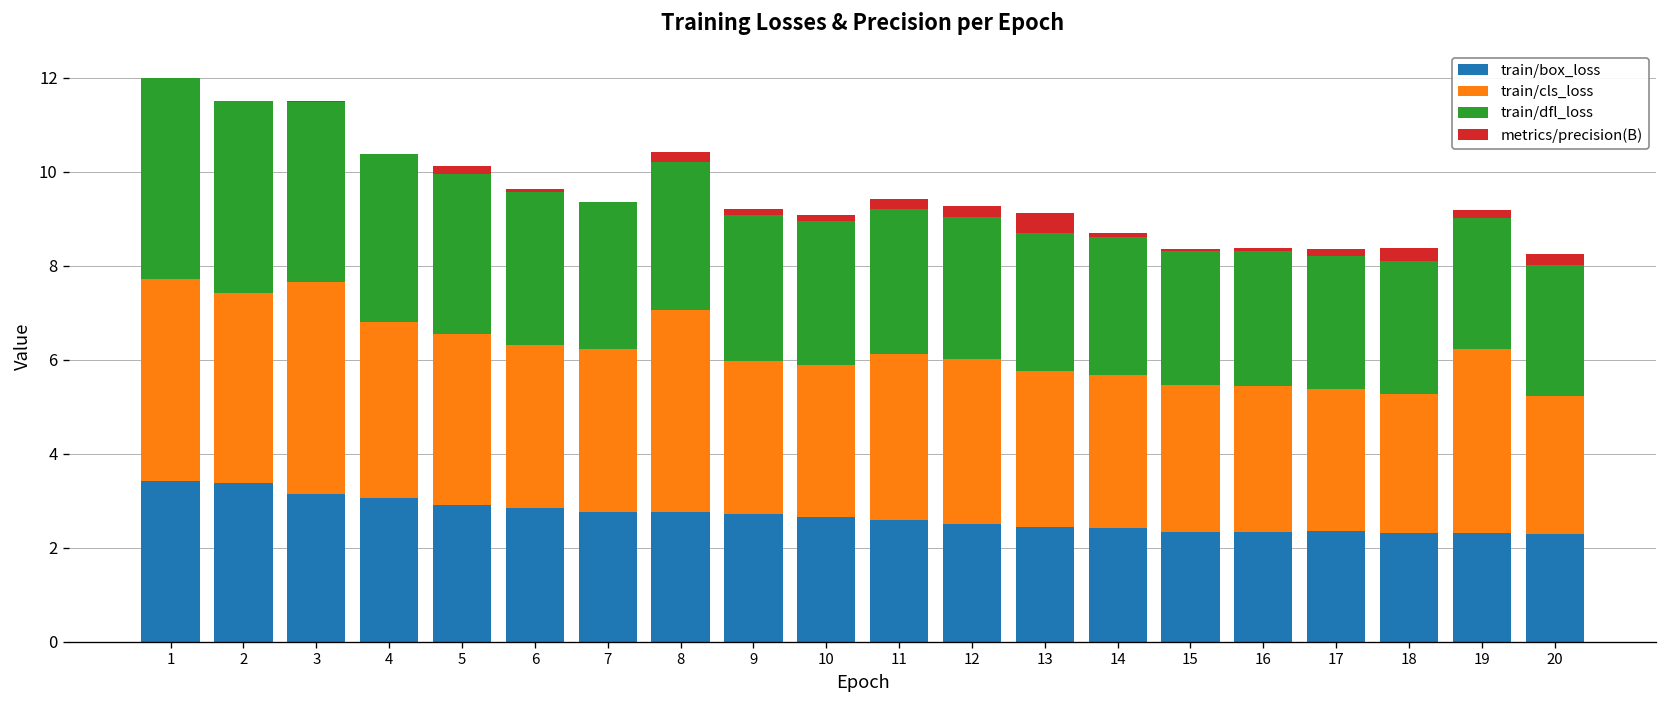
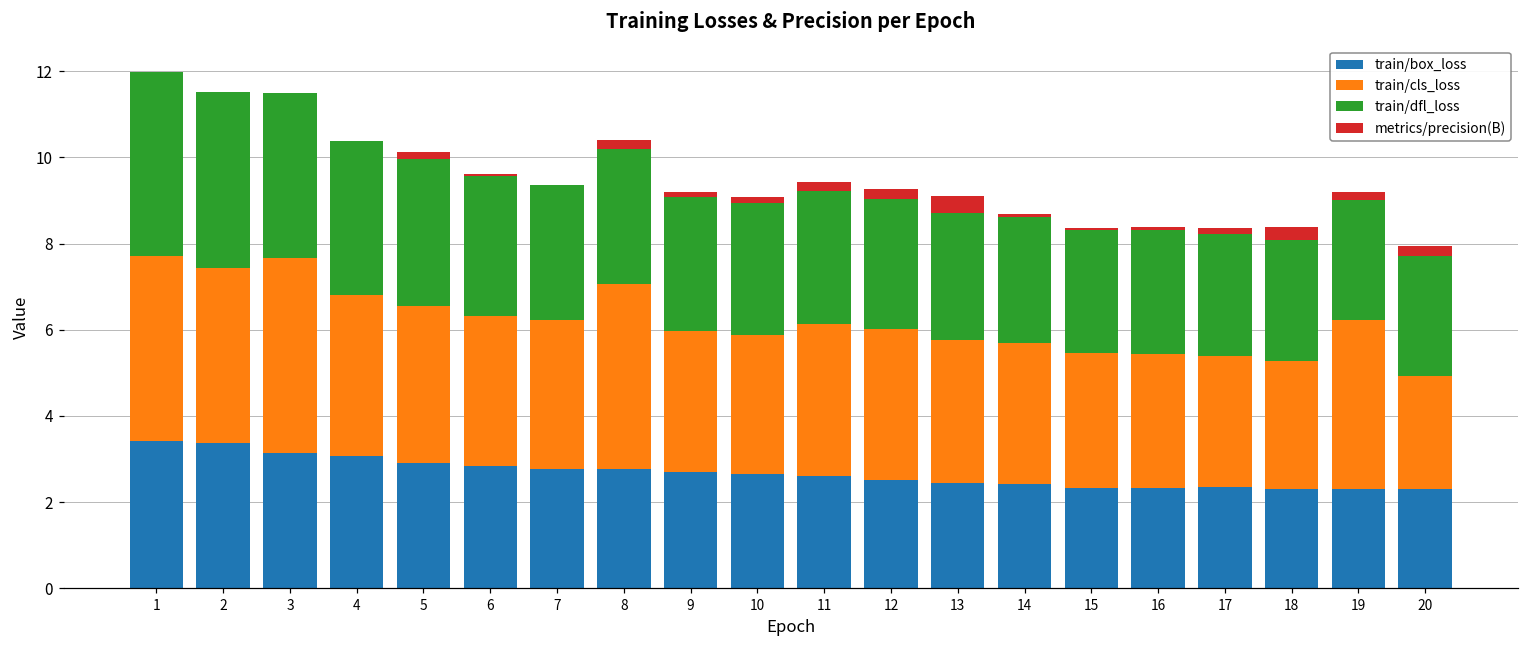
  {
    "train/box_loss": {
      "1": 3.4,
      "2": 3.4,
      "3": 3.1,
      "4": 3.1,
      "5": 2.9,
      "6": 2.8,
      "7": 2.8,
      "8": 2.8,
      "9": 2.7,
      "10": 2.7,
      "11": 2.6,
      "12": 2.5,
      "13": 2.4,
      "14": 2.4,
      "15": 2.3,
      "16": 2.3,
      "17": 2.4,
      "18": 2.3,
      "19": 2.3,
      "20": 2.3
    },
    "train/cls_loss": {
      "1": 4.3,
      "2": 4.1,
      "3": 4.5,
      "4": 3.7,
      "5": 3.6,
      "6": 3.5,
      "7": 3.5,
      "8": 4.3,
      "9": 3.3,
      "10": 3.2,
      "11": 3.5,
      "12": 3.5,
      "13": 3.3,
      "14": 3.3,
      "15": 3.1,
      "16": 3.1,
      "17": 3.0,
      "18": 3.0,
      "19": 3.9,
-     "20": 2.9
+     "20": 2.6
    },
    "train/dfl_loss": {
      "1": 4.3,
      "2": 4.1,
      "3": 3.8,
      "4": 3.6,
      "5": 3.4,
      "6": 3.2,
      "7": 3.1,
      "8": 3.1,
      "9": 3.1,
      "10": 3.1,
      "11": 3.1,
      "12": 3.0,
      "13": 2.9,
      "14": 2.9,
      "15": 2.9,
      "16": 2.9,
      "17": 2.8,
      "18": 2.8,
      "19": 2.8,
      "20": 2.8
    },
    "metrics/precision(B)": {
      "5": 0.2,
      "8": 0.2,
      "9": 0.1,
      "10": 0.1,
      "11": 0.2,
      "12": 0.3,
      "13": 0.4,
      "14": 0.1,
      "16": 0.1,
      "17": 0.2,
      "18": 0.3,
      "19": 0.2,
      "20": 0.2
    }
  }
